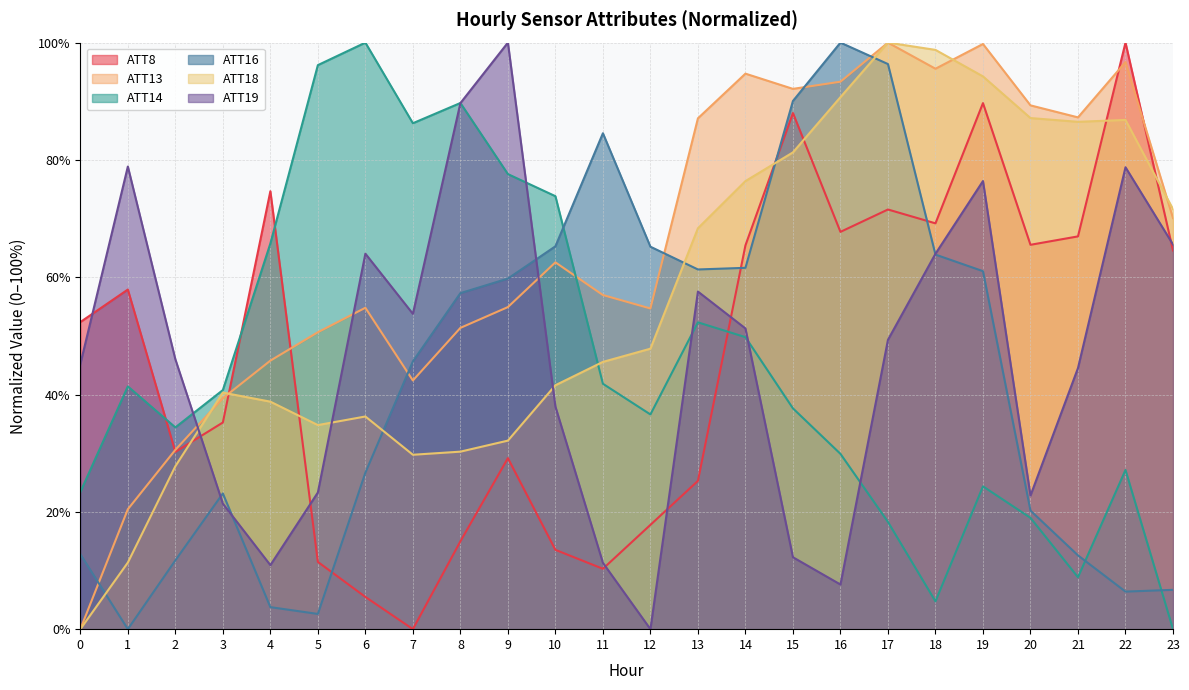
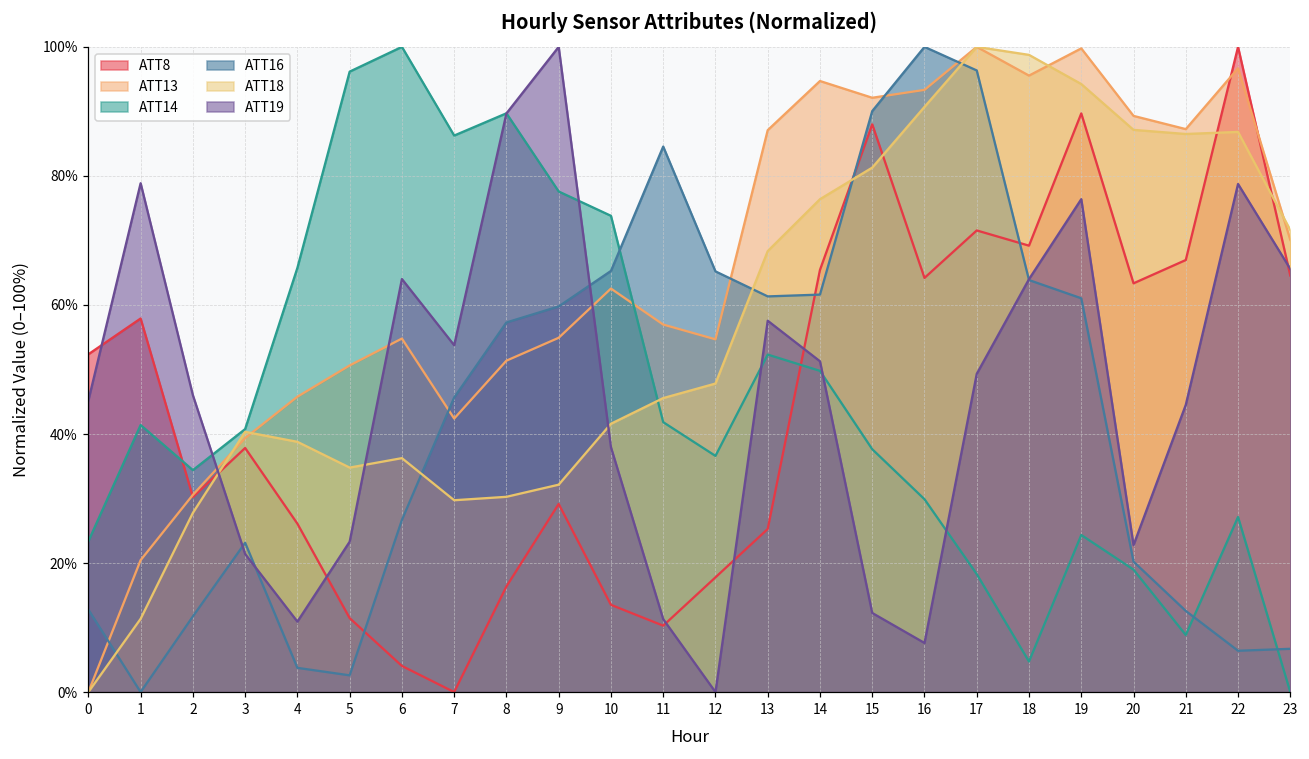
  {
    "ATT8": {
      "0": "52%",
      "1": "58%",
-     "3": "35%",
-     "4": "75%",
+     "3": "38%",
+     "4": "26%",
      "5": "11%",
-     "6": "5%",
+     "6": "4%",
      "7": "0%",
-     "8": "15%",
+     "8": "16%",
      "9": "29%",
      "10": "14%",
      "11": "10%",
      "12": "18%",
      "13": "25%",
      "14": "65%",
      "15": "88%",
-     "16": "68%",
+     "16": "64%",
      "17": "72%",
      "18": "69%",
      "19": "90%",
-     "20": "66%",
+     "20": "63%",
      "21": "67%",
      "22": "100%",
      "23": "65%"
    }
  }
